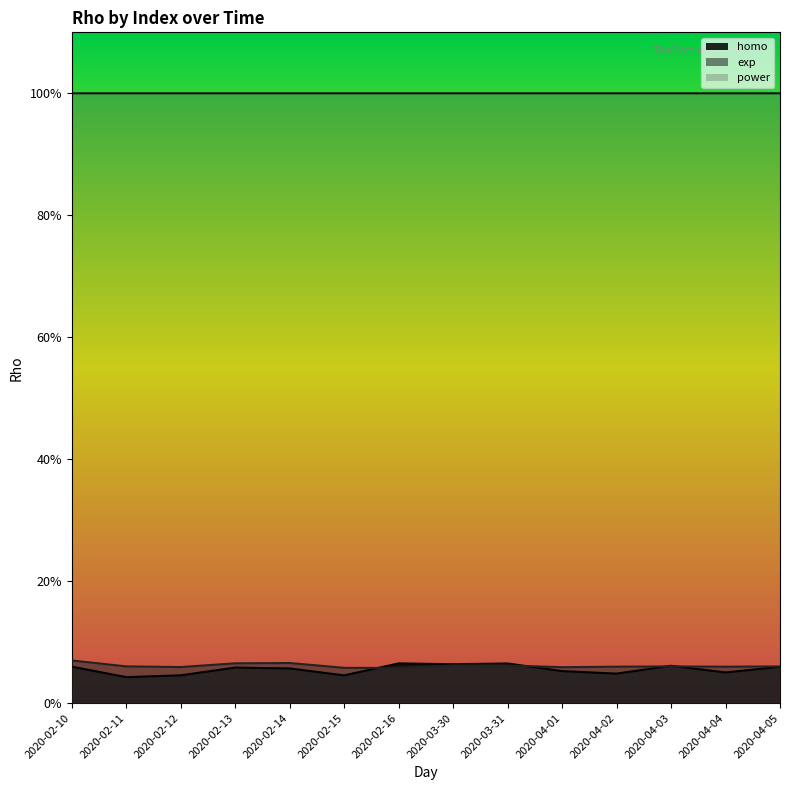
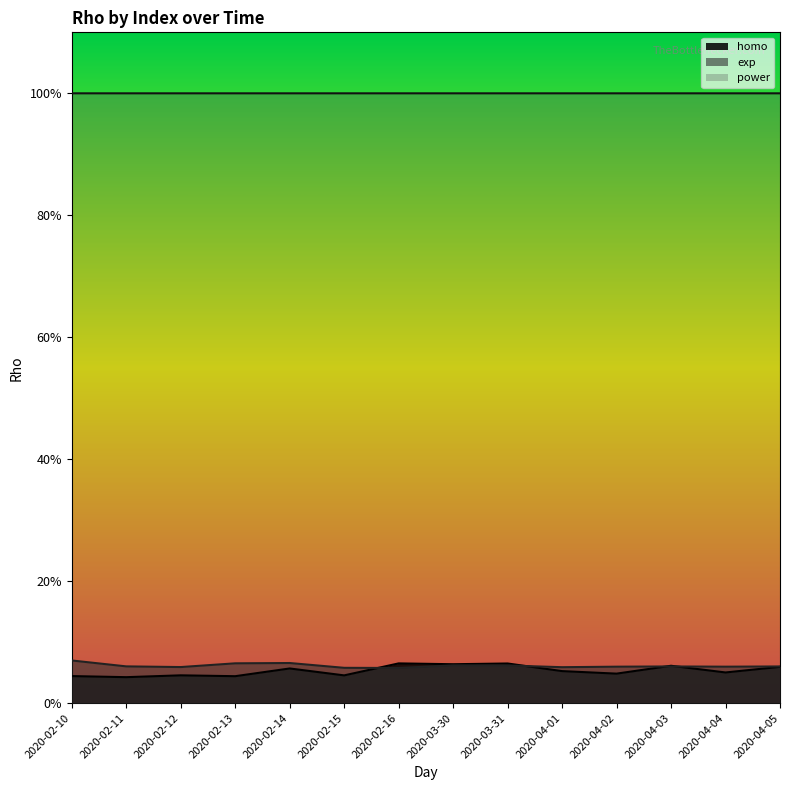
  {
    "homo": {
-     "2020-02-10": "6%",
+     "2020-02-10": "4%",
      "2020-02-11": "4%",
      "2020-02-12": "5%",
-     "2020-02-13": "6%",
+     "2020-02-13": "4%",
      "2020-02-14": "6%",
      "2020-02-15": "5%",
      "2020-02-16": "7%",
      "2020-04-01": "5%",
      "2020-04-02": "5%",
      "2020-04-04": "5%"
    }
  }
